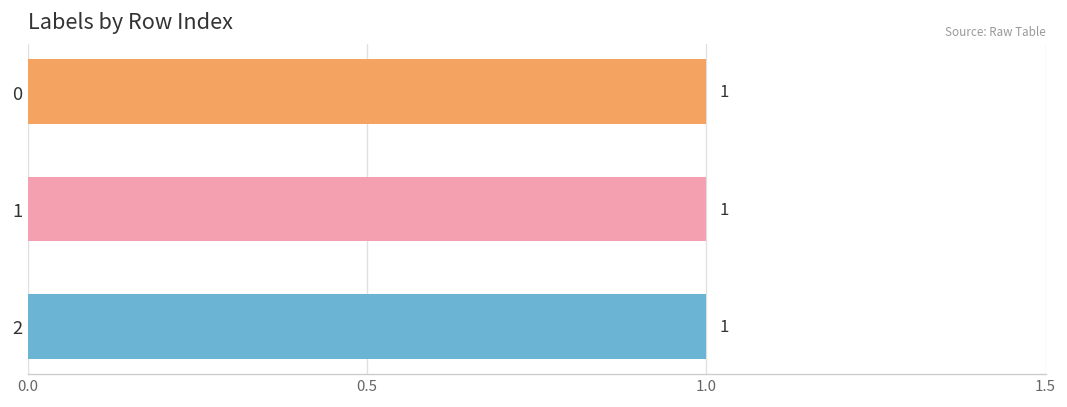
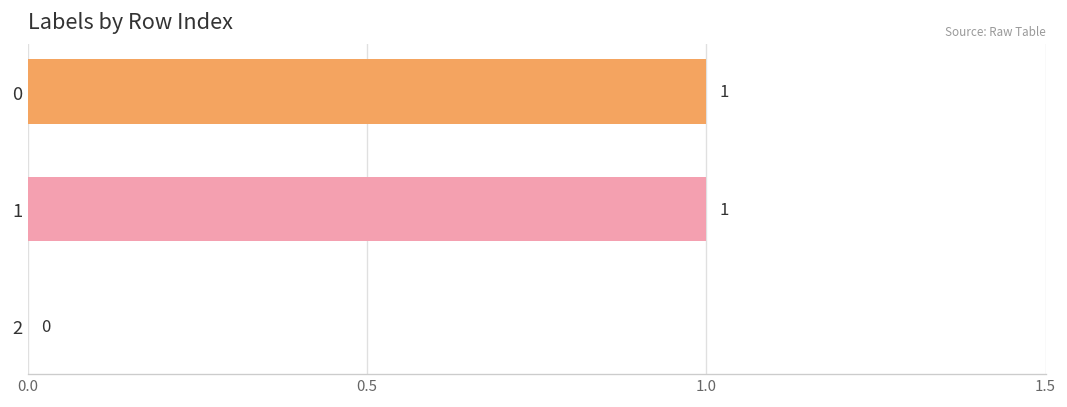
  {
    "0": 1,
    "1": 1,
-   "2": 1
+   "2": 0
  }
